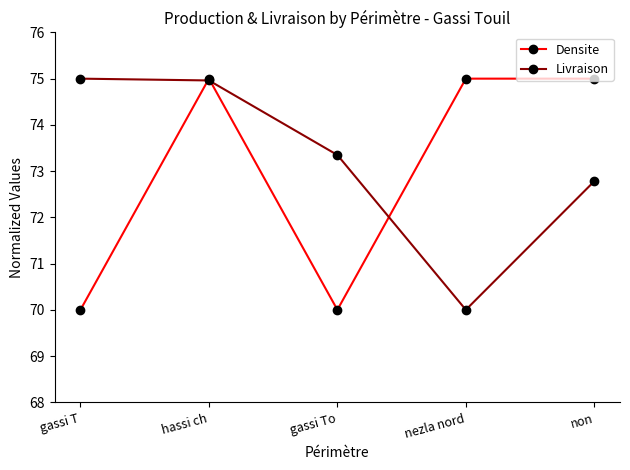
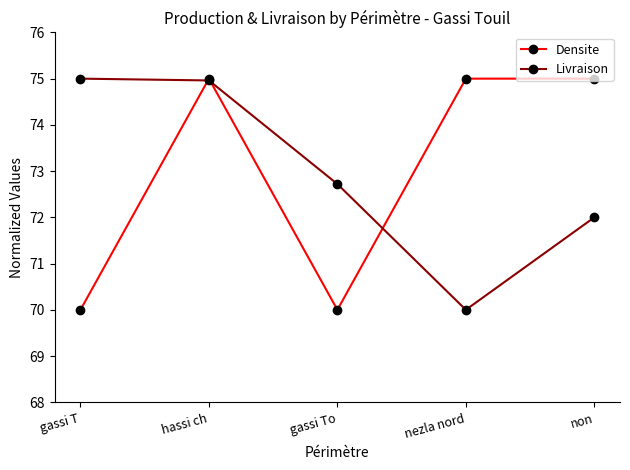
  {
    "Densite": {
      "gassi T": 70.0,
      "gassi To": 70.0,
      "nezla nord": 75.0
    },
    "Livraison": {
      "gassi T": 75.0,
-     "gassi To": 73.3,
+     "gassi To": 72.7,
      "nezla nord": 70.0,
-     "non": 72.8
+     "non": 72.0
    }
  }
